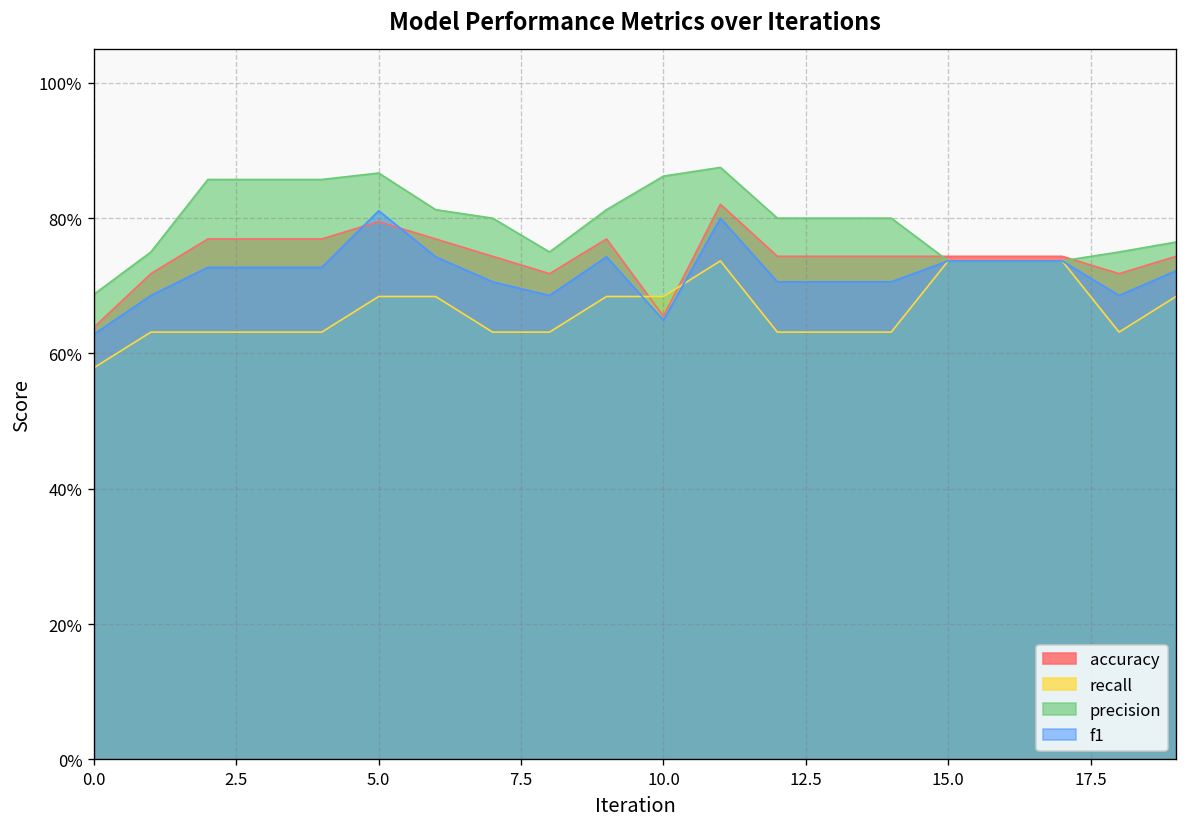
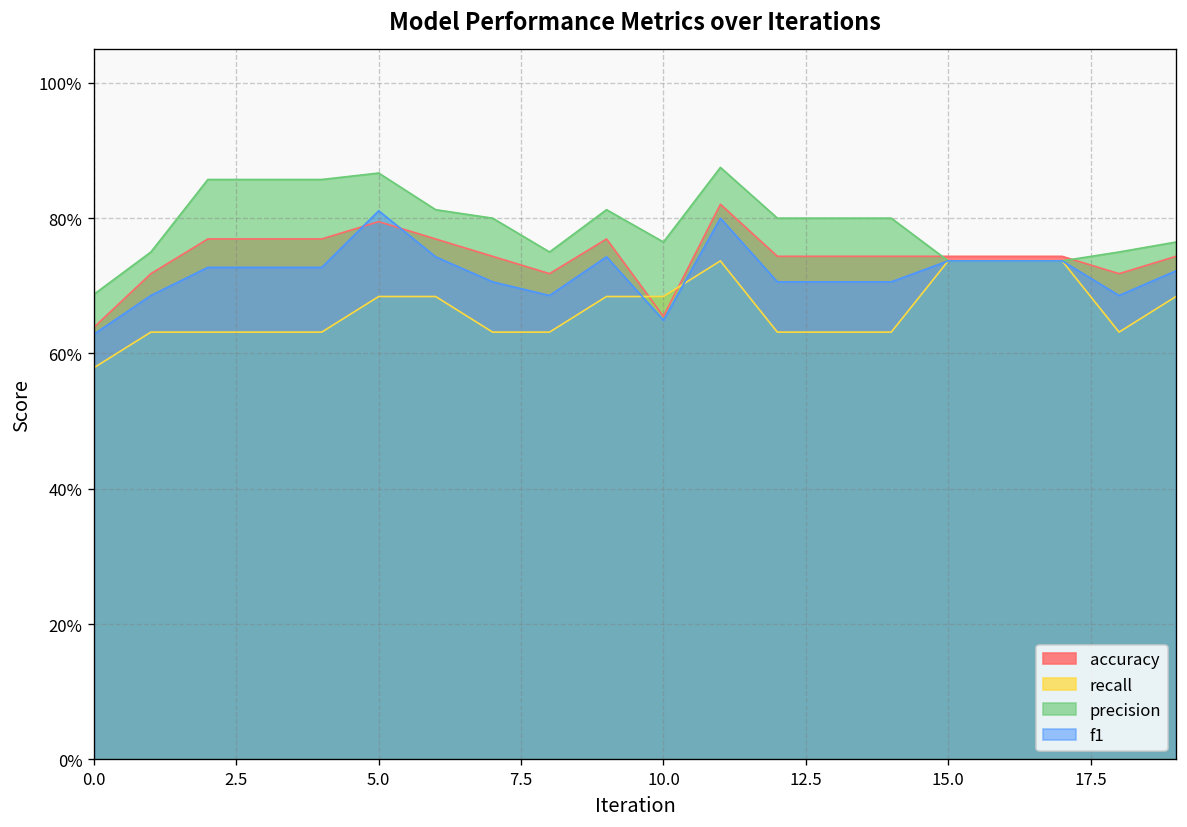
  {
    "accuracy": {
      "0.0": "64%",
      "5.0": "79%",
      "10.0": "65%",
      "15.0": "74%"
    },
    "recall": {
      "0.0": "58%",
      "5.0": "68%",
      "10.0": "68%"
    },
    "precision": {
      "0.0": "69%",
      "5.0": "87%",
-     "10.0": "86%"
+     "10.0": "76%"
    },
    "f1": {
      "0.0": "63%",
      "5.0": "81%",
      "10.0": "65%"
    }
  }
